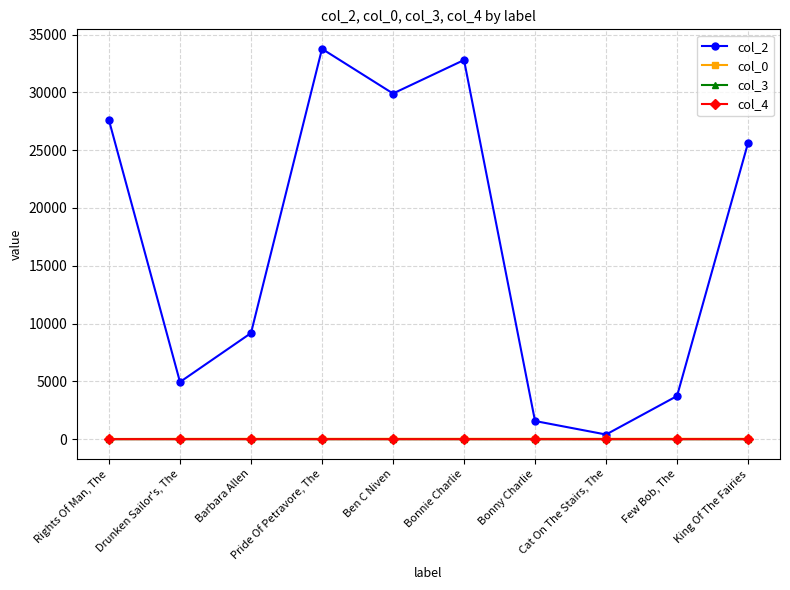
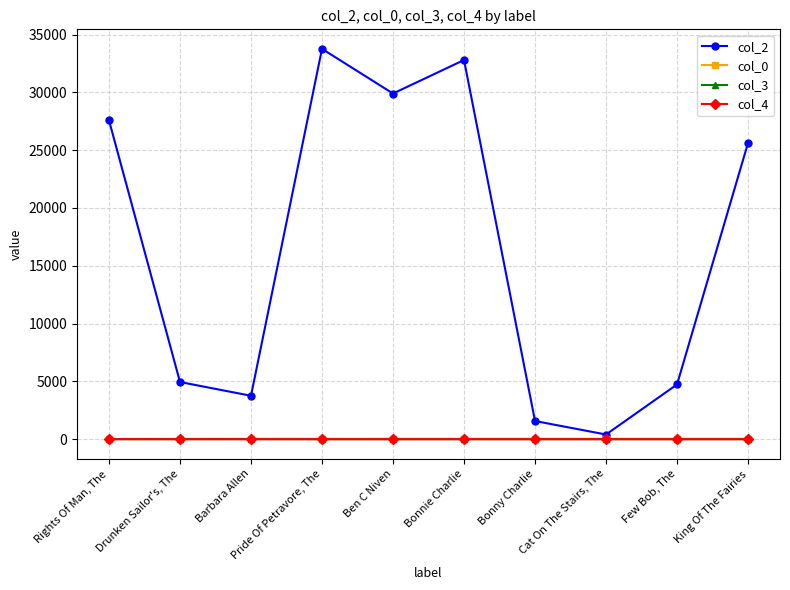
  {
    "col_2": {
      "Rights Of Man, The": 27600,
      "Drunken Sailor's, The": 4900,
-     "Barbara Allen": 9200,
+     "Barbara Allen": 3800,
      "Pride Of Petravore, The": 33800,
      "Ben C Niven": 29900,
      "Bonnie Charlie": 32800,
      "Bonny Charlie": 1600,
      "Cat On The Stairs, The": 400,
-     "Few Bob, The": 3700,
+     "Few Bob, The": 4700,
      "King Of The Fairies": 25600
    },
    "col_4": {
      "Rights Of Man, The": 0,
      "Drunken Sailor's, The": 0,
      "Barbara Allen": 0,
      "Pride Of Petravore, The": 0,
      "Ben C Niven": 0,
      "Bonnie Charlie": 0,
      "Bonny Charlie": 0,
      "Cat On The Stairs, The": 0,
      "Few Bob, The": 0,
      "King Of The Fairies": 0
    }
  }
